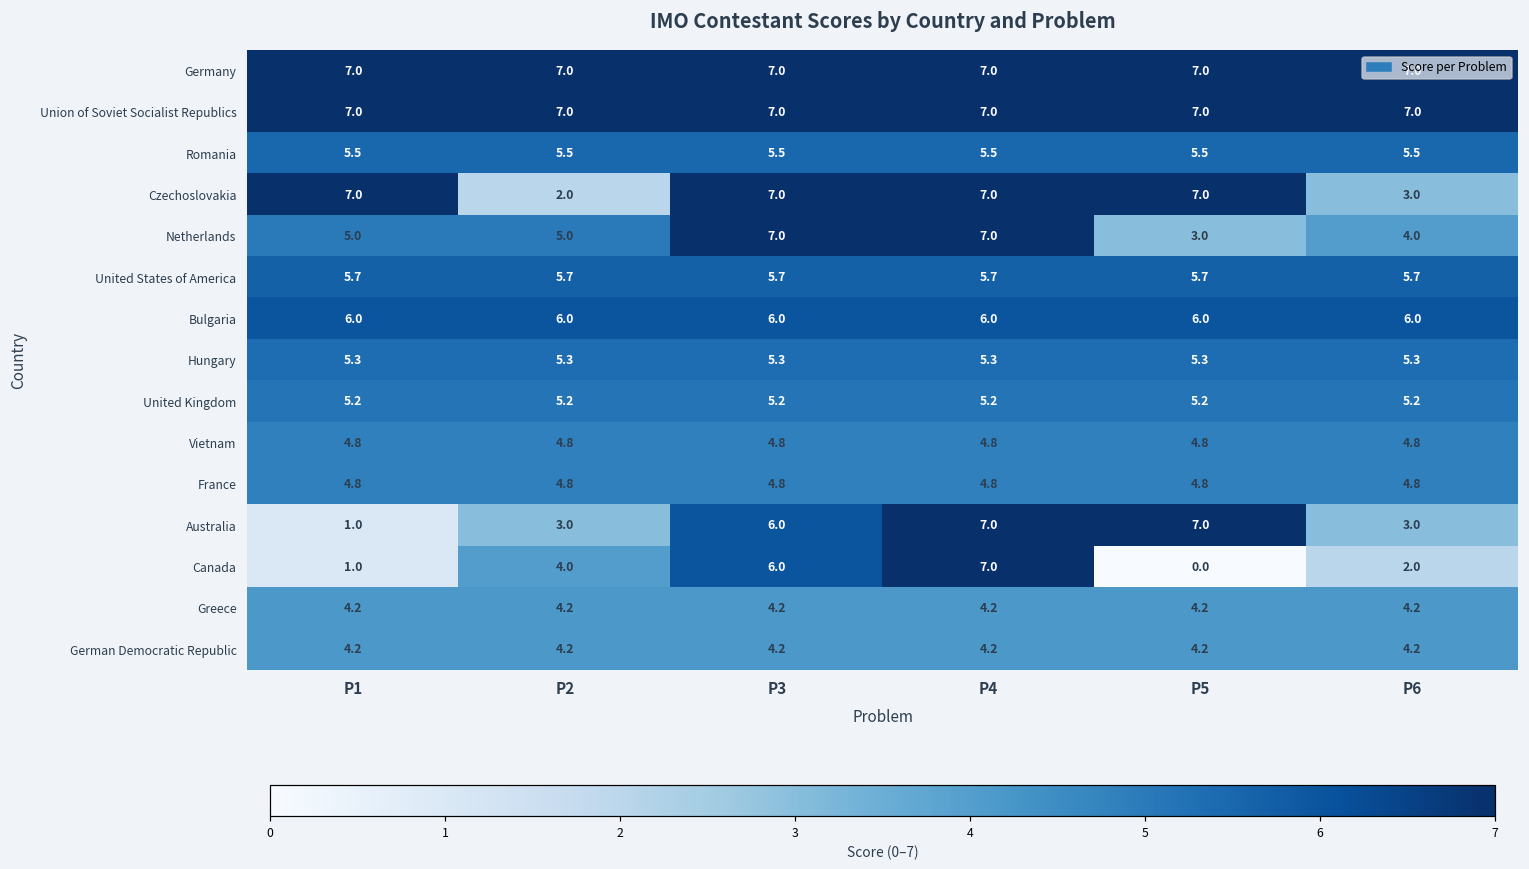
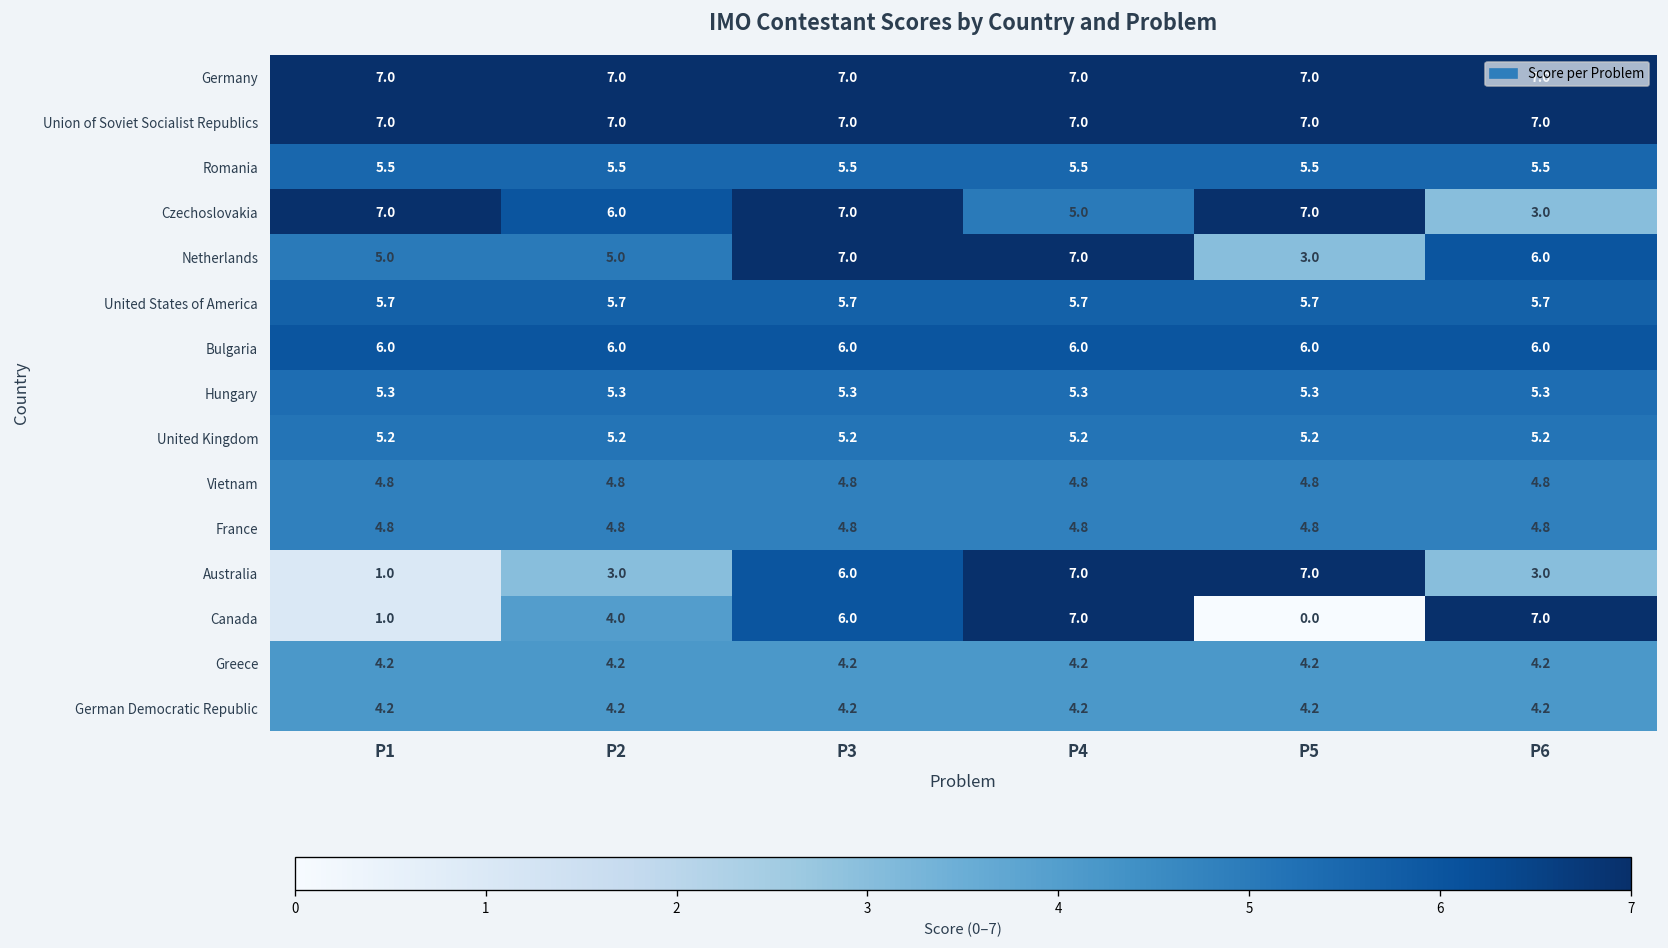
  {
    "Germany": {
      "P1": 7.0,
      "P2": 7.0,
      "P3": 7.0,
      "P4": 7.0,
      "P5": 7.0
    },
    "Union of Soviet Socialist Republics": {
      "P1": 7.0,
      "P2": 7.0,
      "P3": 7.0,
      "P4": 7.0,
      "P5": 7.0,
      "P6": 7.0
    },
    "Romania": {
      "P1": 5.5,
      "P2": 5.5,
      "P3": 5.5,
      "P4": 5.5,
      "P5": 5.5,
      "P6": 5.5
    },
    "Czechoslovakia": {
      "P1": 7.0,
-     "P2": 2.0,
+     "P2": 6.0,
      "P3": 7.0,
-     "P4": 7.0,
+     "P4": 5.0,
      "P5": 7.0,
      "P6": 3.0
    },
    "Netherlands": {
      "P1": 5.0,
      "P2": 5.0,
      "P3": 7.0,
      "P4": 7.0,
      "P5": 3.0,
-     "P6": 4.0
+     "P6": 6.0
    },
    "United States of America": {
      "P1": 5.7,
      "P2": 5.7,
      "P3": 5.7,
      "P4": 5.7,
      "P5": 5.7,
      "P6": 5.7
    },
    "Bulgaria": {
      "P1": 6.0,
      "P2": 6.0,
      "P3": 6.0,
      "P4": 6.0,
      "P5": 6.0,
      "P6": 6.0
    },
    "Hungary": {
      "P1": 5.3,
      "P2": 5.3,
      "P3": 5.3,
      "P4": 5.3,
      "P5": 5.3,
      "P6": 5.3
    },
    "United Kingdom": {
      "P1": 5.2,
      "P2": 5.2,
      "P3": 5.2,
      "P4": 5.2,
      "P5": 5.2,
      "P6": 5.2
    },
    "Vietnam": {
      "P1": 4.8,
      "P2": 4.8,
      "P3": 4.8,
      "P4": 4.8,
      "P5": 4.8,
      "P6": 4.8
    },
    "France": {
      "P1": 4.8,
      "P2": 4.8,
      "P3": 4.8,
      "P4": 4.8,
      "P5": 4.8,
      "P6": 4.8
    },
    "Australia": {
      "P1": 1.0,
      "P2": 3.0,
      "P3": 6.0,
      "P4": 7.0,
      "P5": 7.0,
      "P6": 3.0
    },
    "Canada": {
      "P1": 1.0,
      "P2": 4.0,
      "P3": 6.0,
      "P4": 7.0,
      "P5": 0.0,
-     "P6": 2.0
+     "P6": 7.0
    },
    "Greece": {
      "P1": 4.2,
      "P2": 4.2,
      "P3": 4.2,
      "P4": 4.2,
      "P5": 4.2,
      "P6": 4.2
    },
    "German Democratic Republic": {
      "P1": 4.2,
      "P2": 4.2,
      "P3": 4.2,
      "P4": 4.2,
      "P5": 4.2,
      "P6": 4.2
    }
  }
